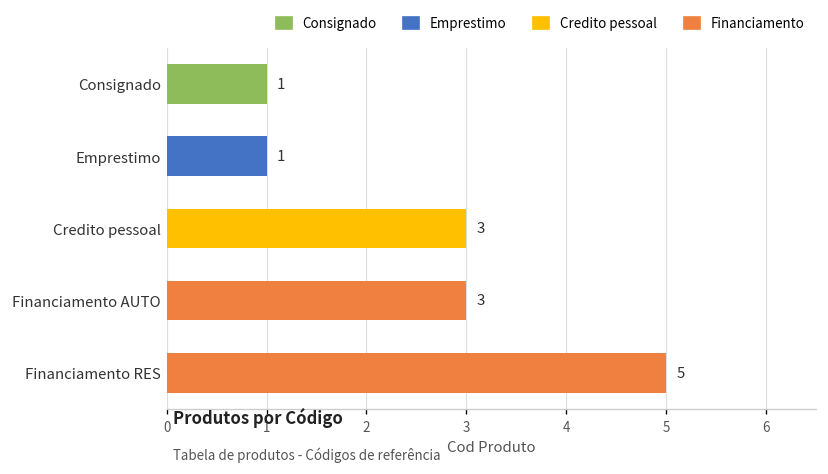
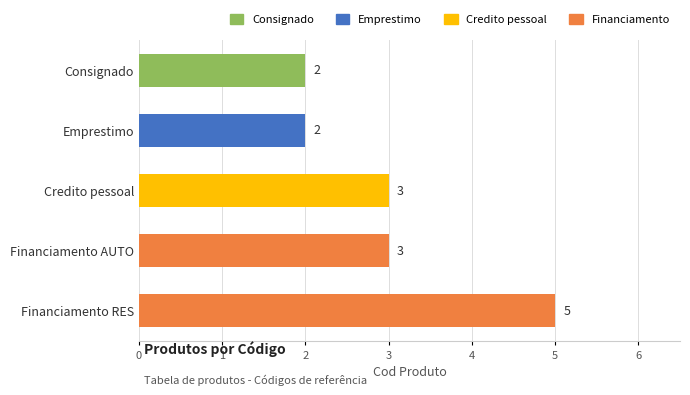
  {
-   "Consignado": 1,
-   "Emprestimo": 1,
+   "Consignado": 2,
+   "Emprestimo": 2,
    "Credito pessoal": 3,
    "Financiamento AUTO": 3,
    "Financiamento RES": 5
  }
